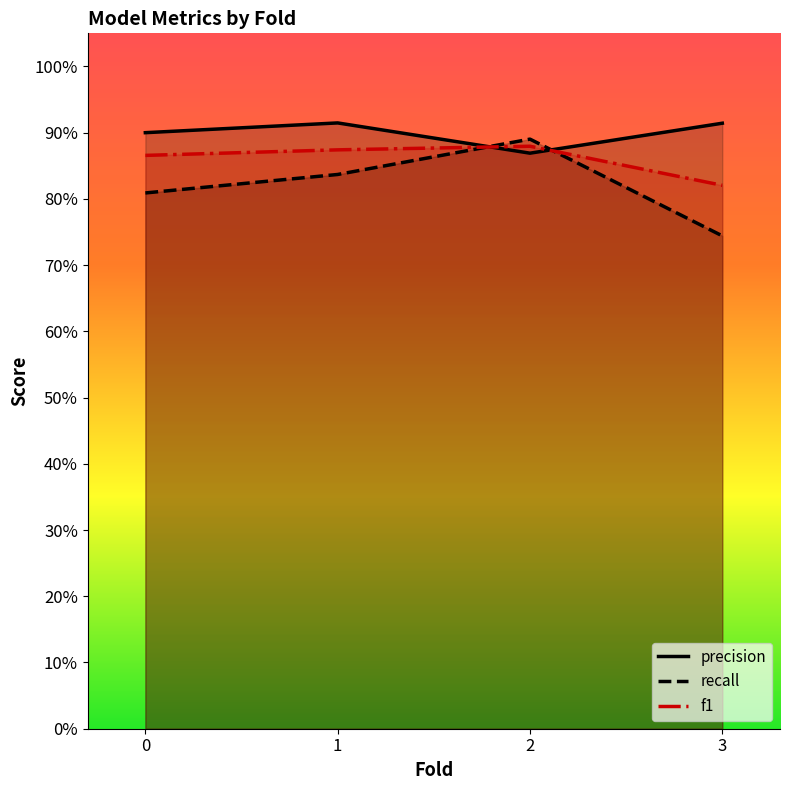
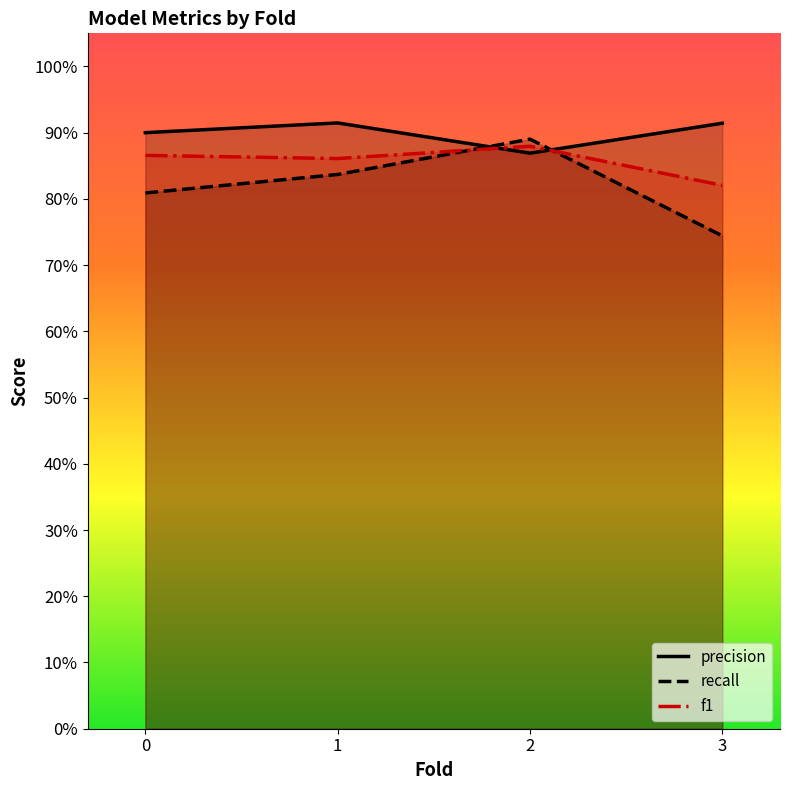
  {
    "f1": {
      "0": "87%",
-     "1": "87%",
+     "1": "86%",
      "2": "88%",
      "3": "82%"
    }
  }
